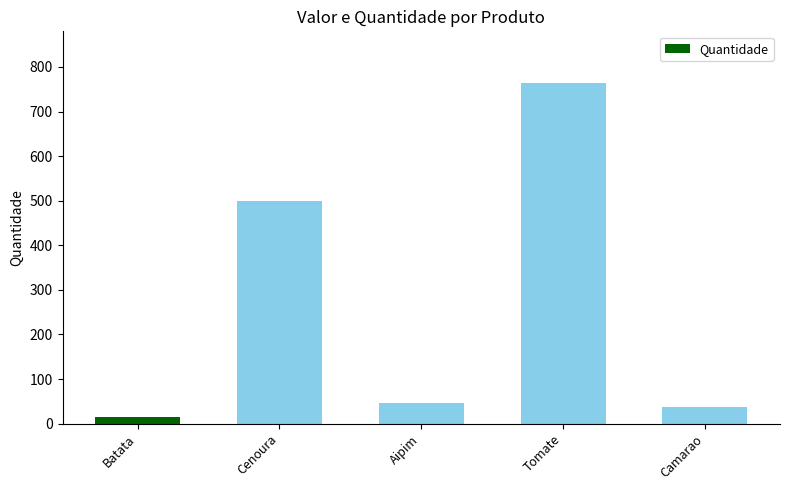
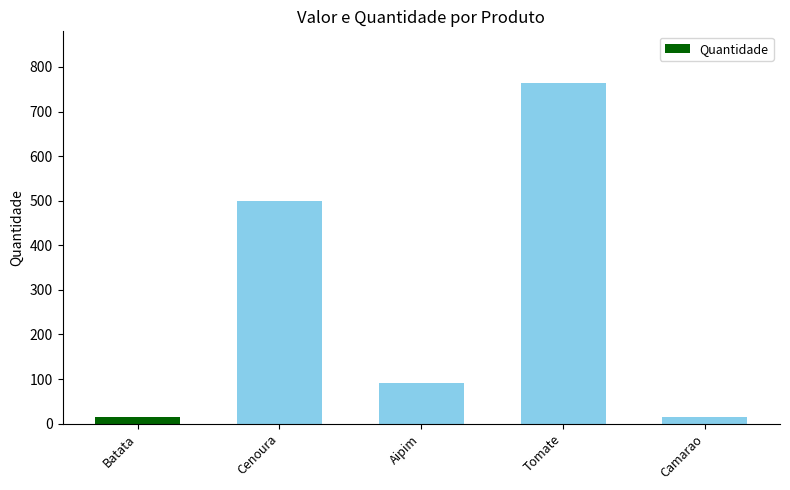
  {
    "Batata": 10,
    "Cenoura": 500,
-   "Aipim": 50,
+   "Aipim": 90,
    "Tomate": 770,
-   "Camarao": 40
+   "Camarao": 10
  }
